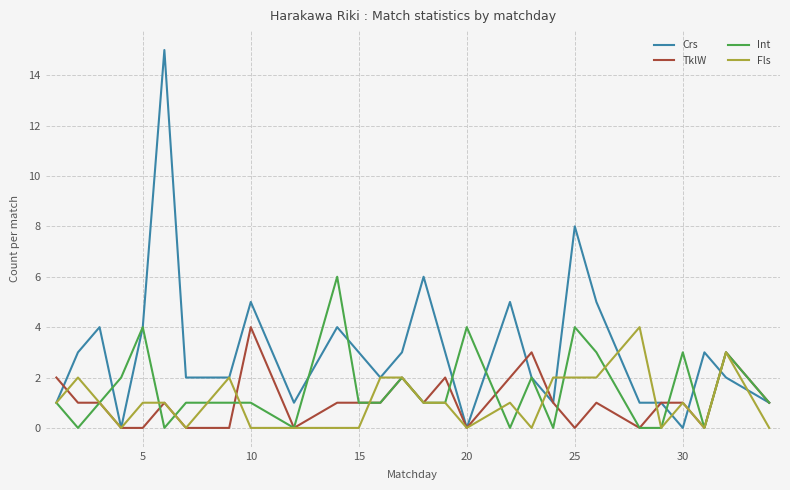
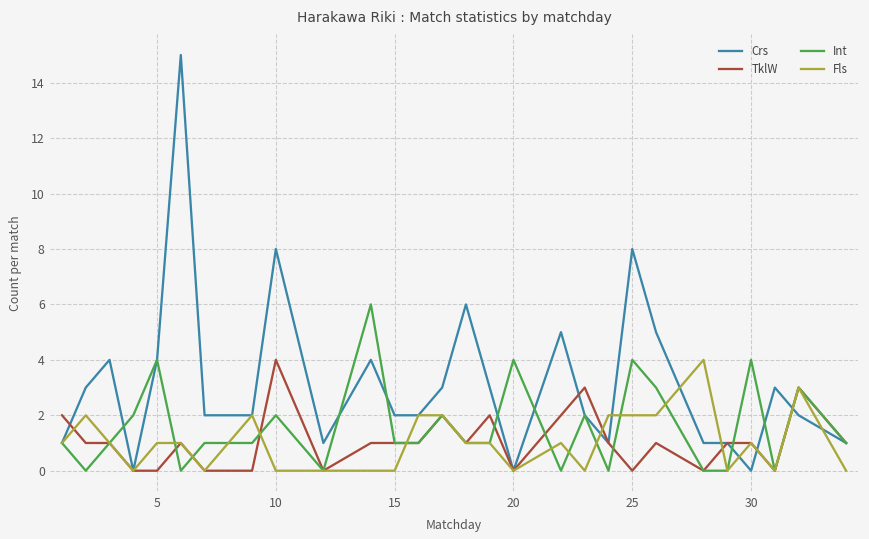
  {
    "Crs": {
-     "10": 5,
-     "15": 3,
+     "10": 8,
+     "15": 2,
      "25": 8,
      "30": 0
    },
    "TklW": {
      "5": 0,
      "10": 4,
      "25": 0
    },
    "Int": {
-     "10": 1,
+     "10": 2,
      "20": 4,
      "25": 4,
-     "30": 3
+     "30": 4
    },
    "Fls": {
      "5": 1,
      "10": 0,
      "15": 0,
      "25": 2
    }
  }
